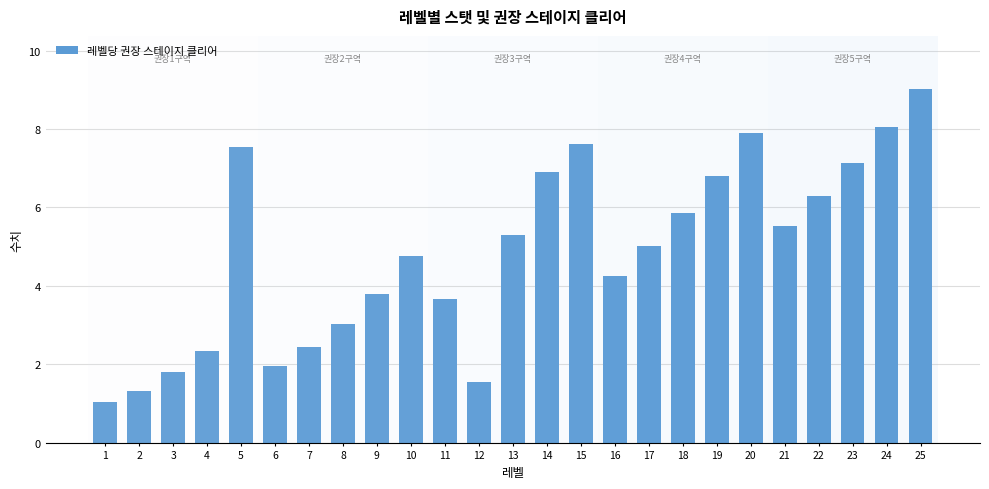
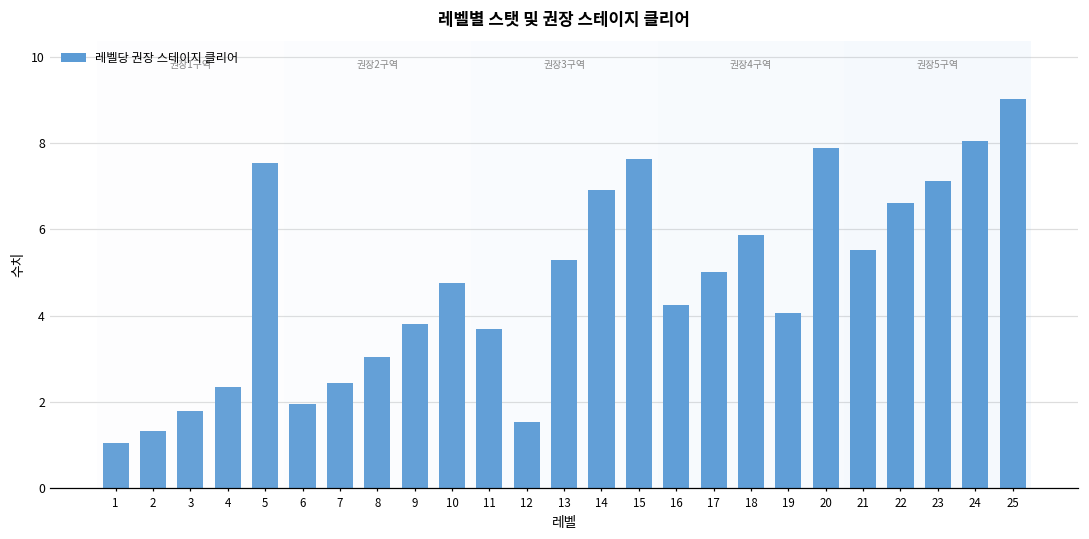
  {
    "1": 1.1,
    "2": 1.3,
    "3": 1.8,
    "4": 2.3,
    "5": 7.5,
    "6": 1.9,
    "7": 2.4,
    "8": 3.0,
    "9": 3.8,
    "10": 4.8,
    "11": 3.7,
    "12": 1.5,
    "13": 5.3,
    "14": 6.9,
    "15": 7.6,
    "16": 4.3,
    "17": 5.0,
    "18": 5.9,
-   "19": 6.8,
+   "19": 4.1,
    "20": 7.9,
    "21": 5.5,
-   "22": 6.3,
+   "22": 6.6,
    "23": 7.1,
    "24": 8.1,
    "25": 9.0
  }
